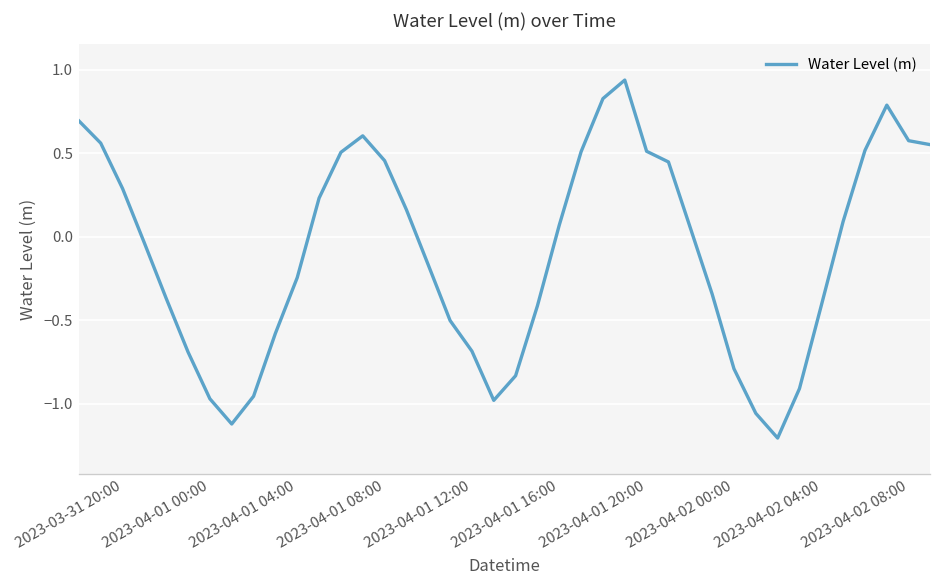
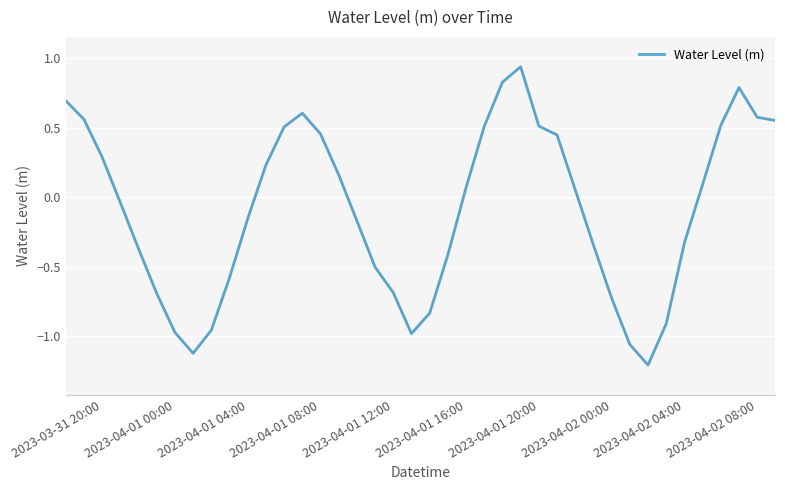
  {
    "2023-03-31 20:00": 0.29,
    "2023-04-01 00:00": -0.97,
-   "2023-04-01 04:00": -0.24,
+   "2023-04-01 04:00": -0.15,
    "2023-04-01 08:00": 0.46,
    "2023-04-01 12:00": -0.69,
    "2023-04-01 16:00": 0.07,
    "2023-04-01 20:00": 0.51,
-   "2023-04-02 00:00": -0.79,
-   "2023-04-02 04:00": -0.41,
+   "2023-04-02 00:00": -0.72,
+   "2023-04-02 04:00": -0.33,
    "2023-04-02 08:00": 0.58
  }
